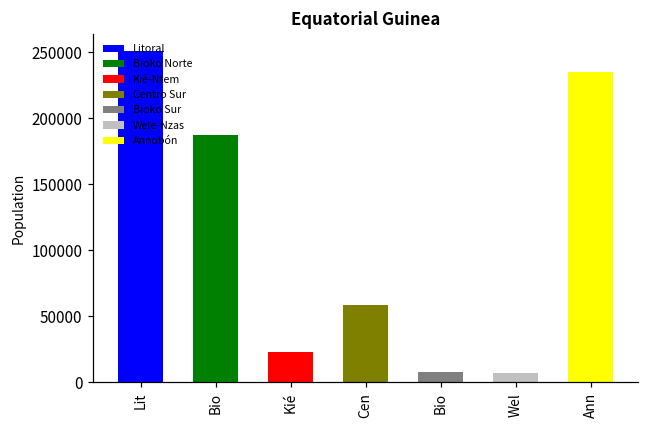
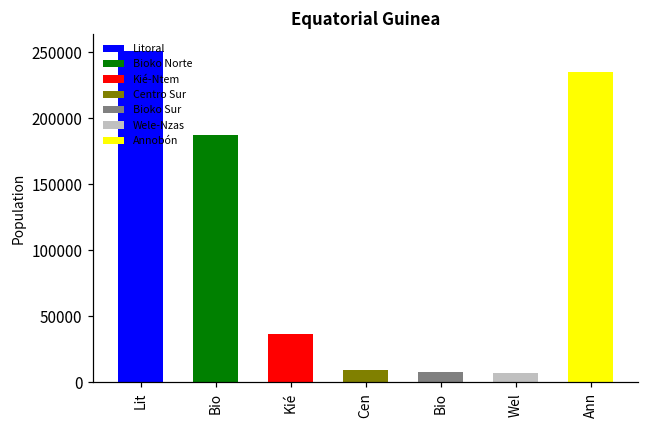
  {
    "Lit": 251000,
-   "Kié": 23000,
-   "Cen": 59000,
+   "Kié": 37000,
+   "Cen": 9000,
    "Wel": 7000,
    "Ann": 235000
  }
